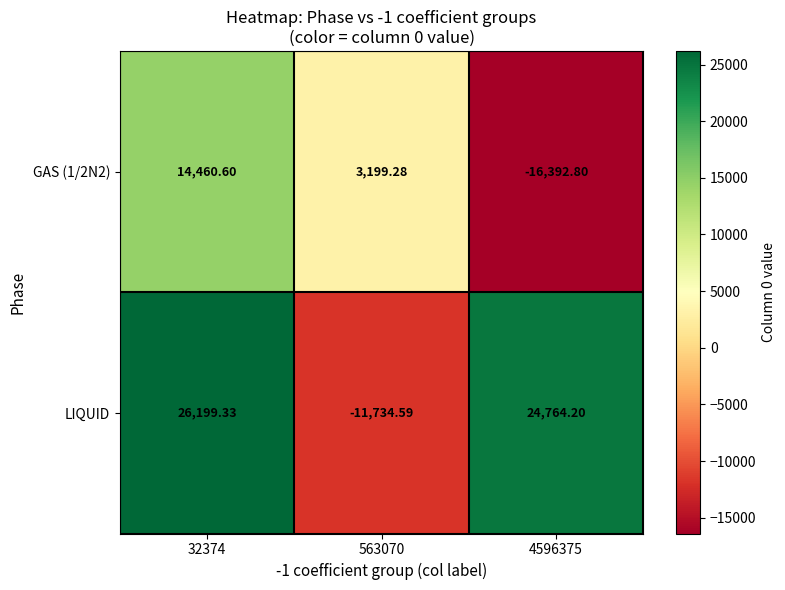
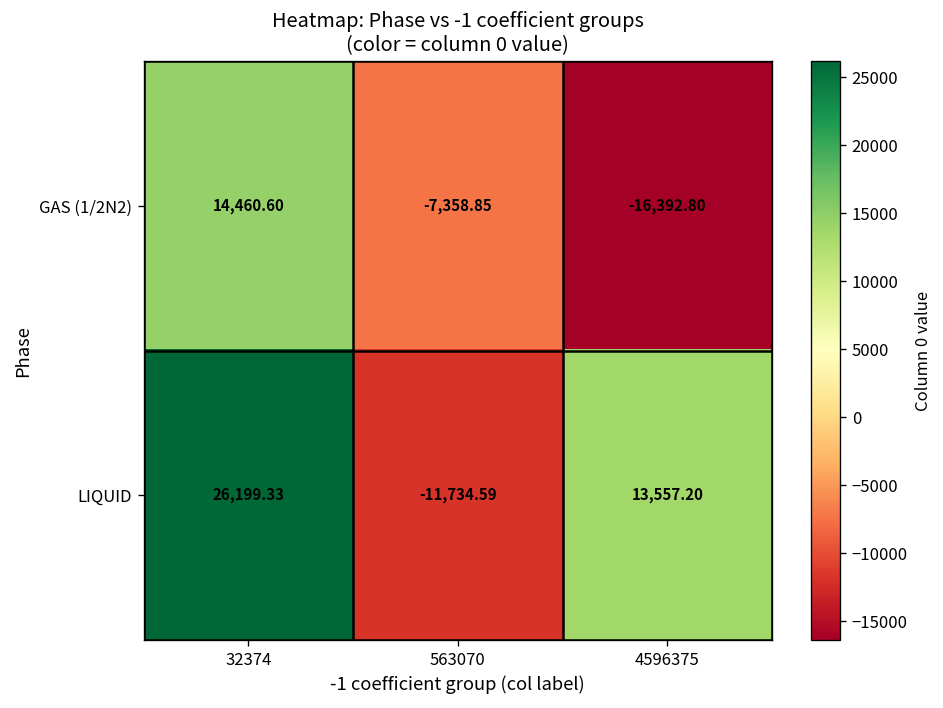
  {
    "GAS (1/2N2)": {
      "32374": "14,460.60",
-     "563070": "3,199.28",
+     "563070": "-7,358.85",
      "4596375": "-16,392.80"
    },
    "LIQUID": {
      "32374": "26,199.33",
      "563070": "-11,734.59",
-     "4596375": "24,764.20"
+     "4596375": "13,557.20"
    }
  }
